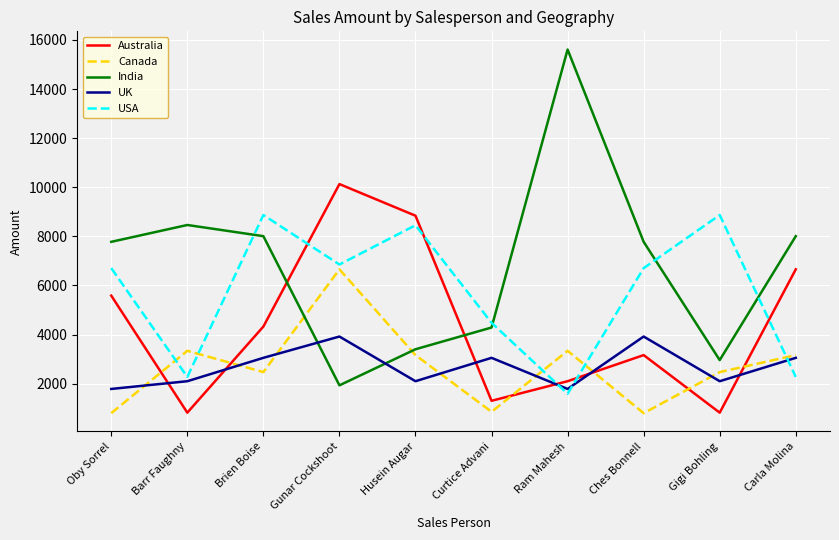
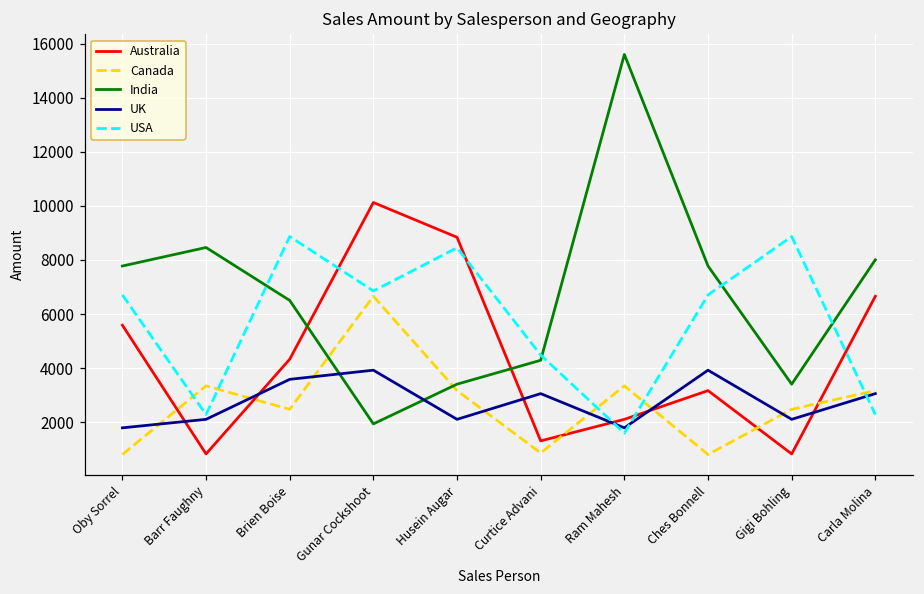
  {
    "Australia": {
      "Oby Sorrel": 5600,
      "Barr Faughny": 800,
      "Brien Boise": 4300,
      "Gunar Cockshoot": 10100,
      "Husein Augar": 8800,
      "Curtice Advani": 1300,
      "Ram Mahesh": 2100,
      "Ches Bonnell": 3200,
      "Gigi Bohling": 800,
      "Carla Molina": 6700
    },
    "Canada": {
      "Oby Sorrel": 800,
      "Barr Faughny": 3300,
      "Brien Boise": 2500,
      "Gunar Cockshoot": 6700,
      "Husein Augar": 3200,
      "Curtice Advani": 900,
      "Ram Mahesh": 3300,
      "Ches Bonnell": 800,
      "Gigi Bohling": 2500,
      "Carla Molina": 3200
    },
    "India": {
      "Oby Sorrel": 7800,
      "Barr Faughny": 8500,
-     "Brien Boise": 8000,
+     "Brien Boise": 6500,
      "Gunar Cockshoot": 1900,
      "Husein Augar": 3400,
      "Curtice Advani": 4300,
      "Ram Mahesh": 15600,
      "Ches Bonnell": 7800,
-     "Gigi Bohling": 3000,
+     "Gigi Bohling": 3400,
      "Carla Molina": 8000
    },
    "UK": {
      "Oby Sorrel": 1800,
      "Barr Faughny": 2100,
-     "Brien Boise": 3100,
+     "Brien Boise": 3600,
      "Gunar Cockshoot": 3900,
      "Husein Augar": 2100,
      "Curtice Advani": 3100,
      "Ram Mahesh": 1800,
      "Ches Bonnell": 3900,
      "Gigi Bohling": 2100,
      "Carla Molina": 3100
    },
    "USA": {
      "Oby Sorrel": 6700,
      "Barr Faughny": 2300,
      "Brien Boise": 8900,
      "Gunar Cockshoot": 6900,
      "Husein Augar": 8500,
      "Curtice Advani": 4500,
      "Ram Mahesh": 1600,
      "Ches Bonnell": 6700,
      "Gigi Bohling": 8900,
      "Carla Molina": 2300
    }
  }
